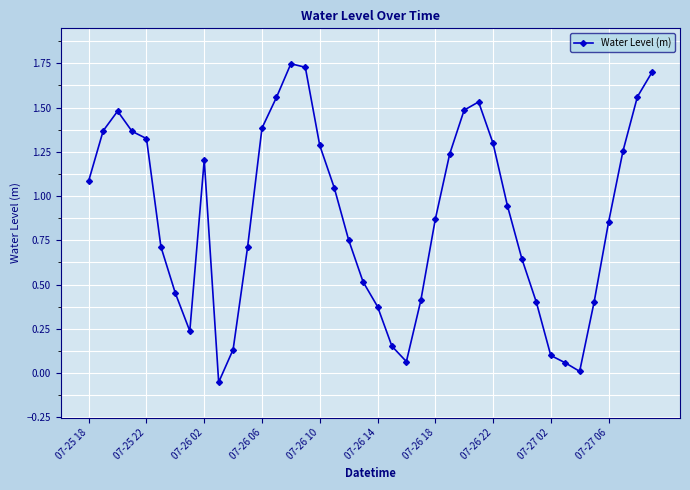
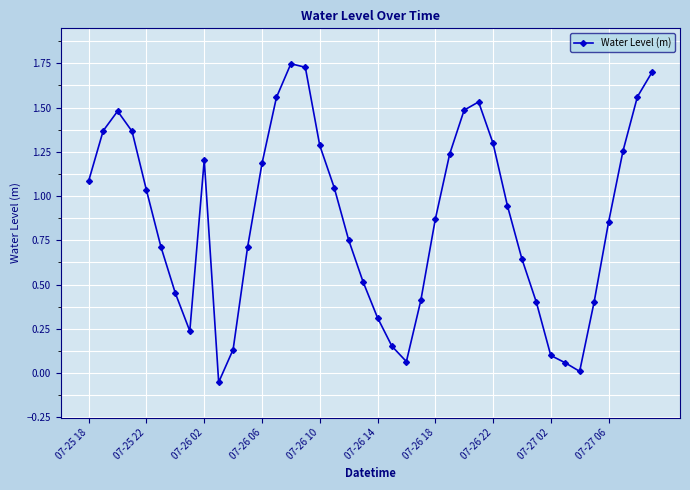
  {
    "07-25 18": 1.09,
-   "07-25 22": 1.32,
+   "07-25 22": 1.03,
    "07-26 02": 1.20,
-   "07-26 06": 1.38,
+   "07-26 06": 1.18,
    "07-26 10": 1.29,
-   "07-26 14": 0.38,
+   "07-26 14": 0.31,
    "07-26 18": 0.87,
    "07-26 22": 1.30,
    "07-27 02": 0.10,
    "07-27 06": 0.85
  }
